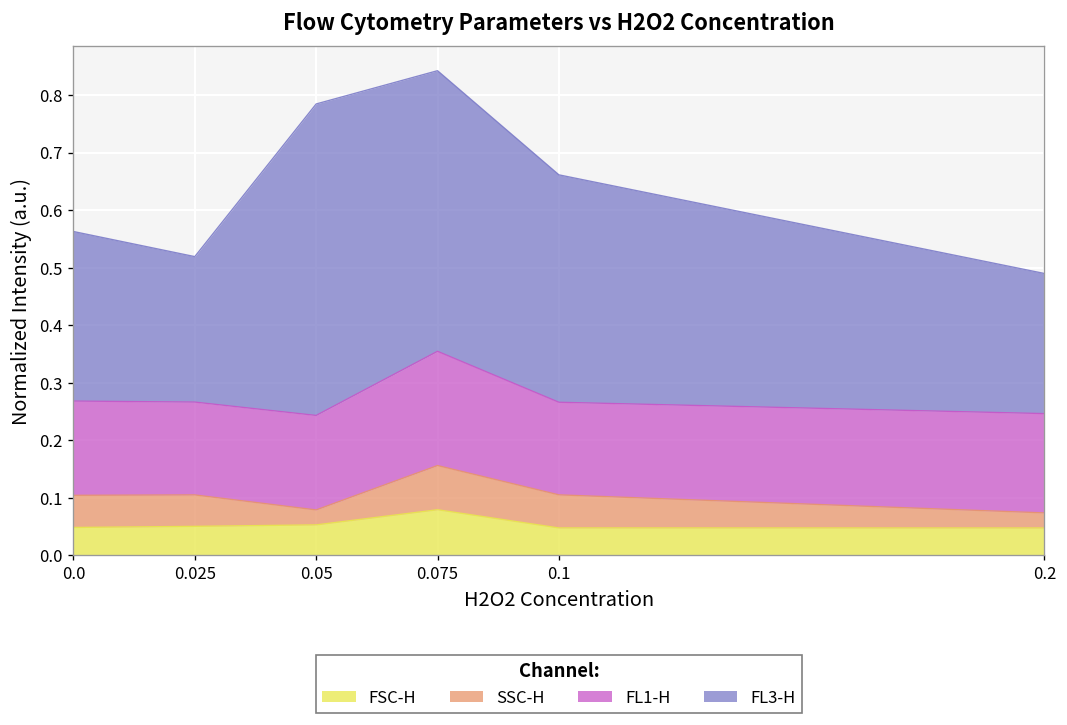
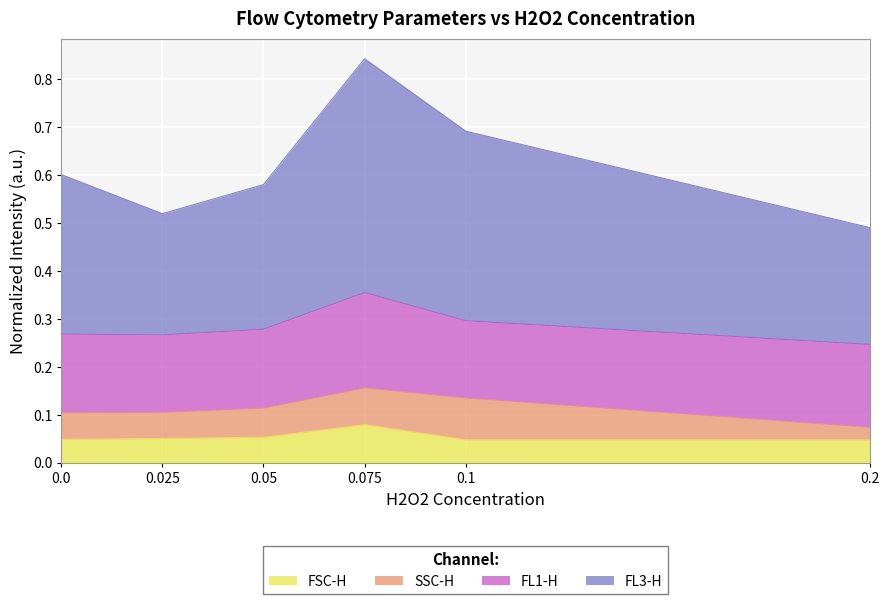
  {
    "FSC-H": {
      "0.0": 0.05,
      "0.025": 0.05,
      "0.05": 0.05,
      "0.075": 0.08,
      "0.1": 0.05,
      "0.2": 0.05
    },
    "SSC-H": {
      "0.0": 0.06,
      "0.025": 0.05,
-     "0.05": 0.03,
+     "0.05": 0.06,
      "0.075": 0.08,
-     "0.1": 0.06,
+     "0.1": 0.09,
      "0.2": 0.03
    },
    "FL1-H": {
      "0.0": 0.16,
      "0.025": 0.16,
      "0.05": 0.16,
      "0.075": 0.20,
      "0.1": 0.16,
      "0.2": 0.17
    },
    "FL3-H": {
-     "0.0": 0.29,
+     "0.0": 0.33,
      "0.025": 0.25,
-     "0.05": 0.54,
+     "0.05": 0.30,
      "0.075": 0.49,
      "0.1": 0.40,
      "0.2": 0.24
    }
  }
